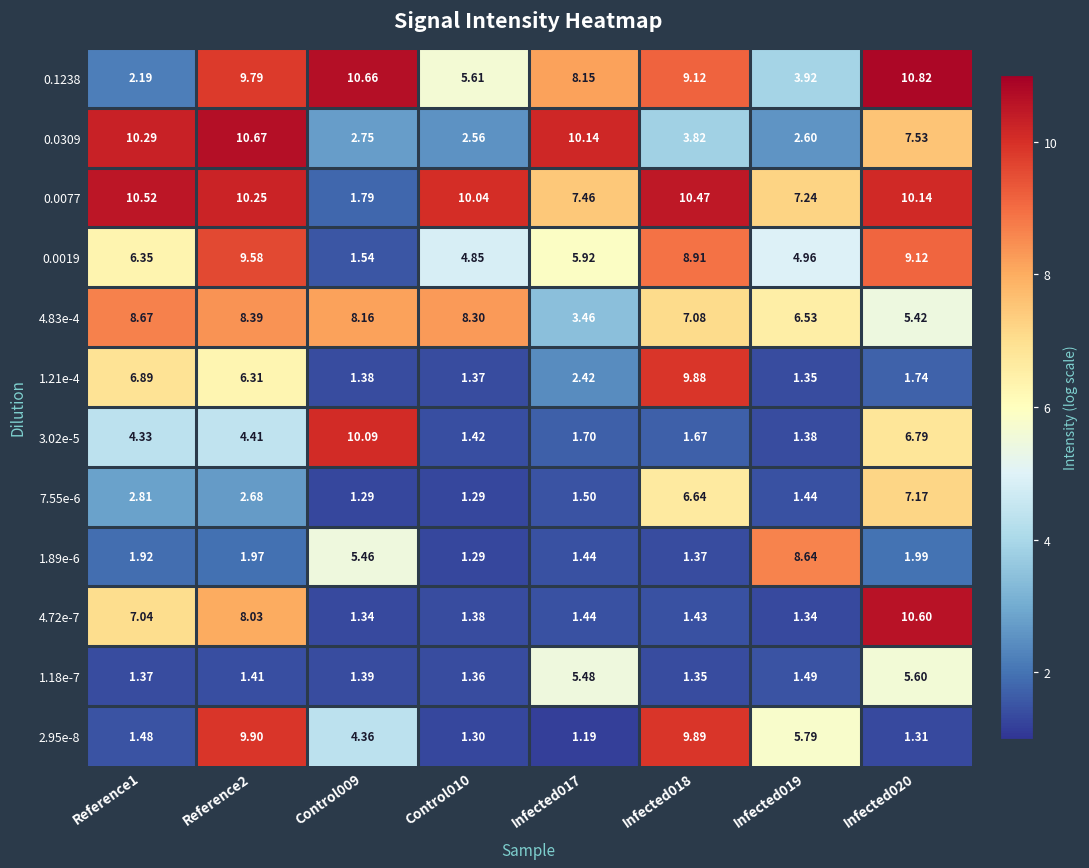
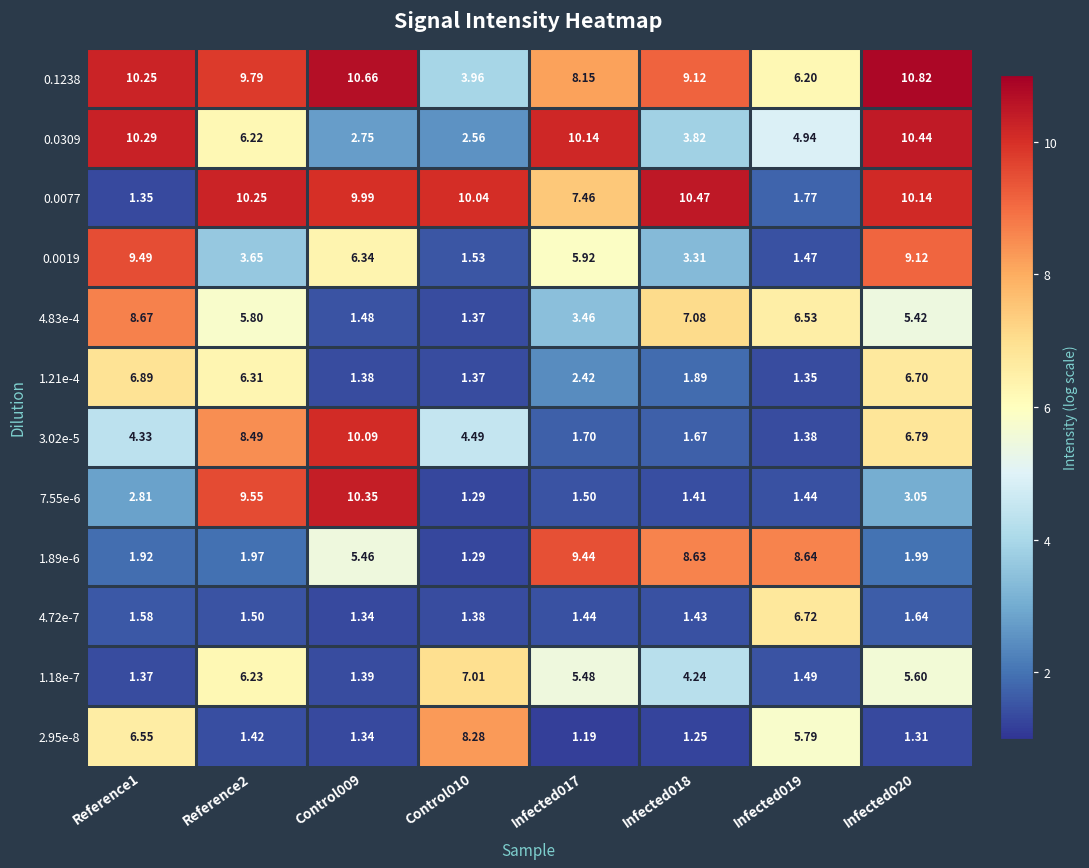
  {
    "0.1238": {
-     "Reference1": 2.19,
+     "Reference1": 10.25,
      "Reference2": 9.79,
      "Control009": 10.66,
-     "Control010": 5.61,
+     "Control010": 3.96,
      "Infected017": 8.15,
      "Infected018": 9.12,
-     "Infected019": 3.92,
+     "Infected019": 6.20,
      "Infected020": 10.82
    },
    "0.0309": {
      "Reference1": 10.29,
-     "Reference2": 10.67,
+     "Reference2": 6.22,
      "Control009": 2.75,
      "Control010": 2.56,
      "Infected017": 10.14,
      "Infected018": 3.82,
-     "Infected019": 2.60,
-     "Infected020": 7.53
+     "Infected019": 4.94,
+     "Infected020": 10.44
    },
    "0.0077": {
-     "Reference1": 10.52,
+     "Reference1": 1.35,
      "Reference2": 10.25,
-     "Control009": 1.79,
+     "Control009": 9.99,
      "Control010": 10.04,
      "Infected017": 7.46,
      "Infected018": 10.47,
-     "Infected019": 7.24,
+     "Infected019": 1.77,
      "Infected020": 10.14
    },
    "0.0019": {
-     "Reference1": 6.35,
-     "Reference2": 9.58,
-     "Control009": 1.54,
-     "Control010": 4.85,
+     "Reference1": 9.49,
+     "Reference2": 3.65,
+     "Control009": 6.34,
+     "Control010": 1.53,
      "Infected017": 5.92,
-     "Infected018": 8.91,
-     "Infected019": 4.96,
+     "Infected018": 3.31,
+     "Infected019": 1.47,
      "Infected020": 9.12
    },
    "4.83e-4": {
      "Reference1": 8.67,
-     "Reference2": 8.39,
-     "Control009": 8.16,
-     "Control010": 8.30,
+     "Reference2": 5.80,
+     "Control009": 1.48,
+     "Control010": 1.37,
      "Infected017": 3.46,
      "Infected018": 7.08,
      "Infected019": 6.53,
      "Infected020": 5.42
    },
    "1.21e-4": {
      "Reference1": 6.89,
      "Reference2": 6.31,
      "Control009": 1.38,
      "Control010": 1.37,
      "Infected017": 2.42,
-     "Infected018": 9.88,
+     "Infected018": 1.89,
      "Infected019": 1.35,
-     "Infected020": 1.74
+     "Infected020": 6.70
    },
    "3.02e-5": {
      "Reference1": 4.33,
-     "Reference2": 4.41,
+     "Reference2": 8.49,
      "Control009": 10.09,
-     "Control010": 1.42,
+     "Control010": 4.49,
      "Infected017": 1.70,
      "Infected018": 1.67,
      "Infected019": 1.38,
      "Infected020": 6.79
    },
    "7.55e-6": {
      "Reference1": 2.81,
-     "Reference2": 2.68,
-     "Control009": 1.29,
+     "Reference2": 9.55,
+     "Control009": 10.35,
      "Control010": 1.29,
      "Infected017": 1.50,
-     "Infected018": 6.64,
+     "Infected018": 1.41,
      "Infected019": 1.44,
-     "Infected020": 7.17
+     "Infected020": 3.05
    },
    "1.89e-6": {
      "Reference1": 1.92,
      "Reference2": 1.97,
      "Control009": 5.46,
      "Control010": 1.29,
-     "Infected017": 1.44,
-     "Infected018": 1.37,
+     "Infected017": 9.44,
+     "Infected018": 8.63,
      "Infected019": 8.64,
      "Infected020": 1.99
    },
    "4.72e-7": {
-     "Reference1": 7.04,
-     "Reference2": 8.03,
+     "Reference1": 1.58,
+     "Reference2": 1.50,
      "Control009": 1.34,
      "Control010": 1.38,
      "Infected017": 1.44,
      "Infected018": 1.43,
-     "Infected019": 1.34,
-     "Infected020": 10.60
+     "Infected019": 6.72,
+     "Infected020": 1.64
    },
    "1.18e-7": {
      "Reference1": 1.37,
-     "Reference2": 1.41,
+     "Reference2": 6.23,
      "Control009": 1.39,
-     "Control010": 1.36,
+     "Control010": 7.01,
      "Infected017": 5.48,
-     "Infected018": 1.35,
+     "Infected018": 4.24,
      "Infected019": 1.49,
      "Infected020": 5.60
    },
    "2.95e-8": {
-     "Reference1": 1.48,
-     "Reference2": 9.90,
-     "Control009": 4.36,
-     "Control010": 1.30,
+     "Reference1": 6.55,
+     "Reference2": 1.42,
+     "Control009": 1.34,
+     "Control010": 8.28,
      "Infected017": 1.19,
-     "Infected018": 9.89,
+     "Infected018": 1.25,
      "Infected019": 5.79,
      "Infected020": 1.31
    }
  }
